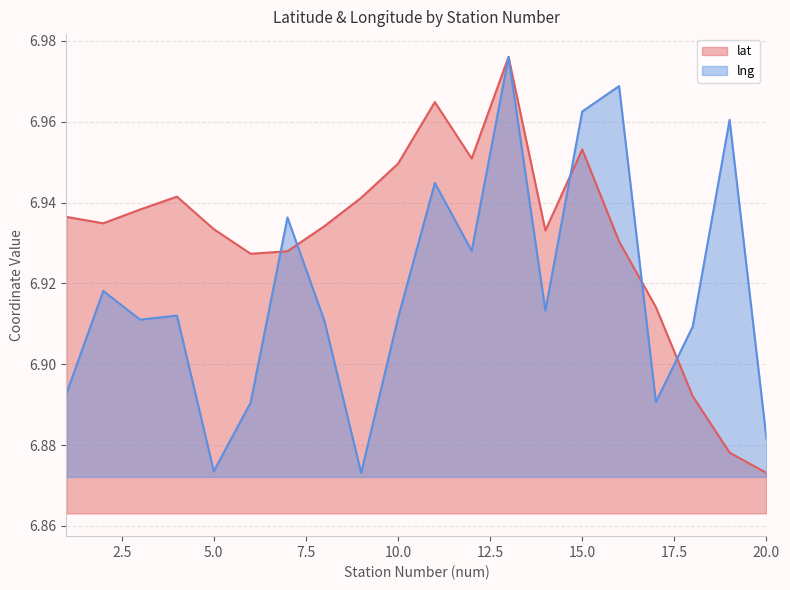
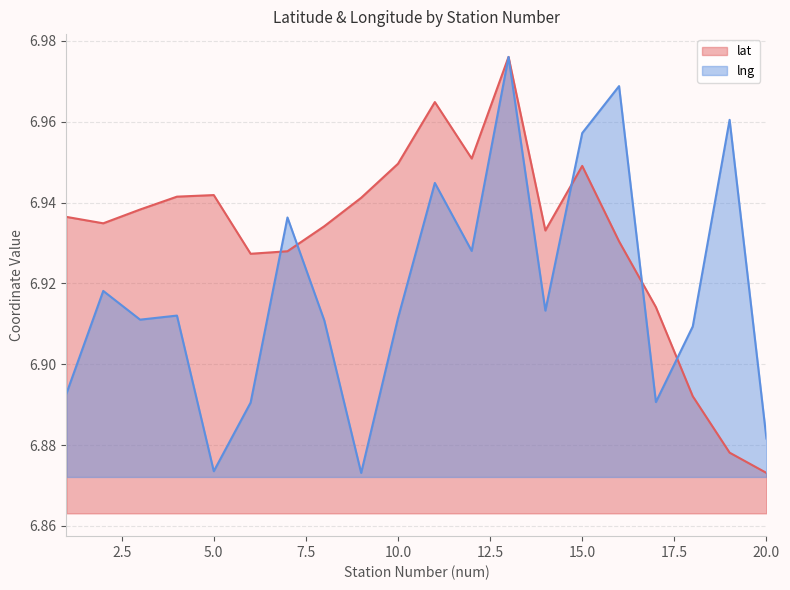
  {
    "lat": {
-     "5.0": 6.933,
+     "5.0": 6.942,
      "10.0": 6.950,
-     "15.0": 6.953,
+     "15.0": 6.949,
      "20.0": 6.873
    },
    "lng": {
      "5.0": 6.874,
      "10.0": 6.911,
-     "15.0": 6.963,
+     "15.0": 6.957,
      "20.0": 6.882
    }
  }
